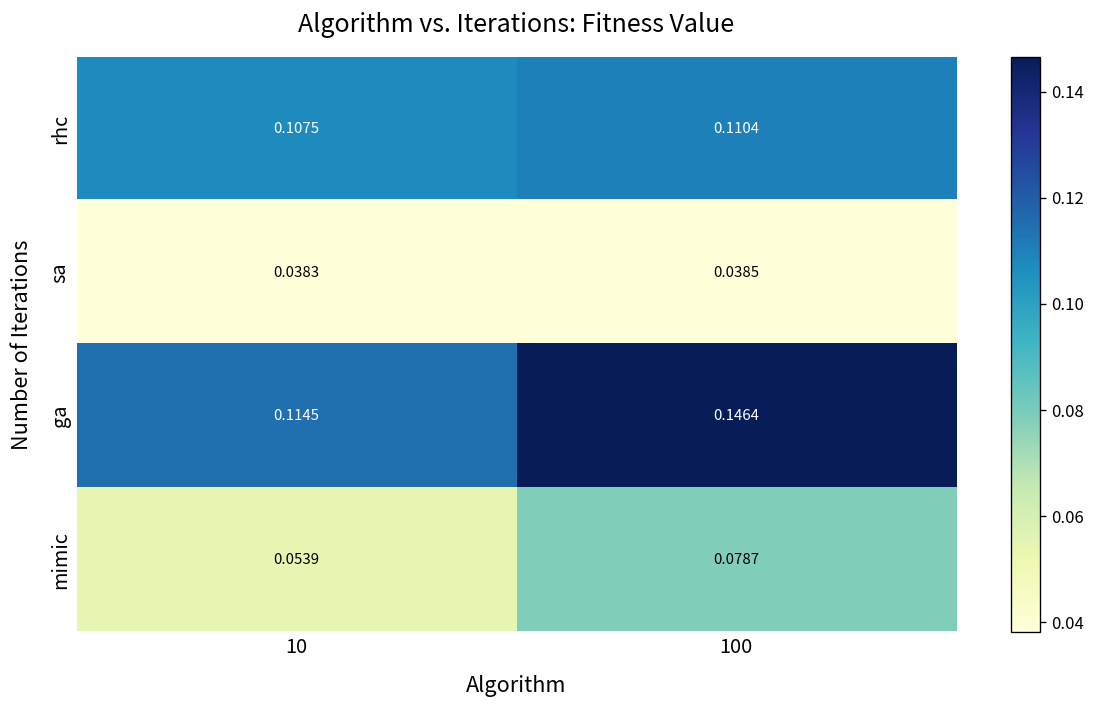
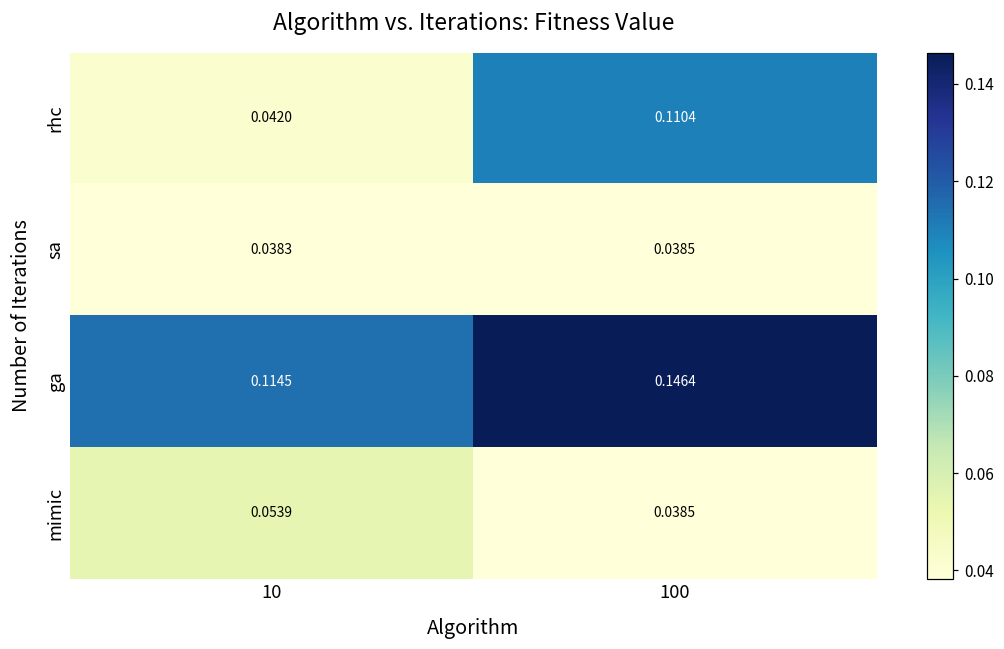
  {
    "rhc": {
-     "10": 0.1075,
+     "10": 0.0420,
      "100": 0.1104
    },
    "sa": {
      "10": 0.0383,
      "100": 0.0385
    },
    "ga": {
      "10": 0.1145,
      "100": 0.1464
    },
    "mimic": {
      "10": 0.0539,
-     "100": 0.0787
+     "100": 0.0385
    }
  }
